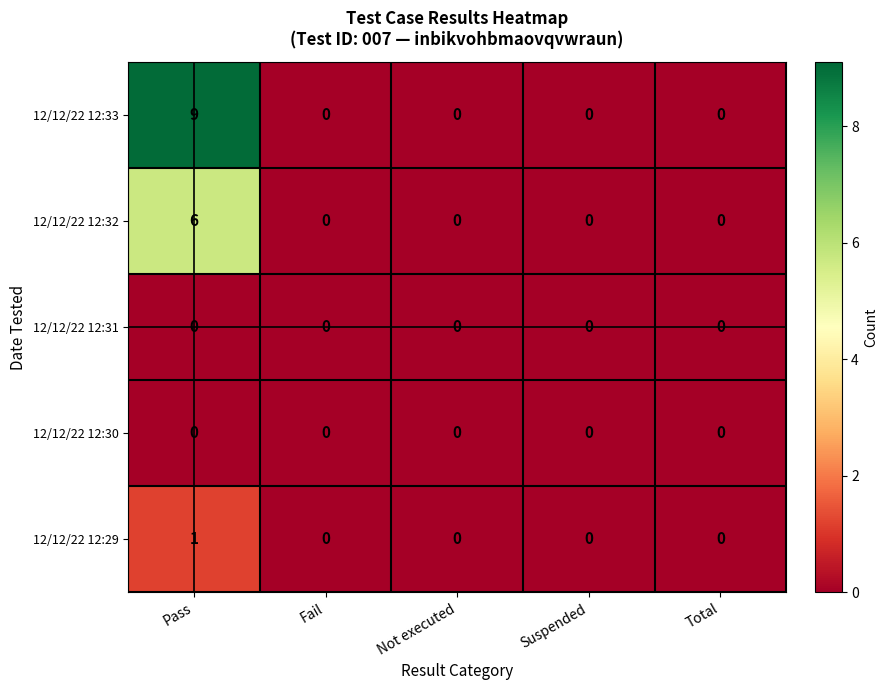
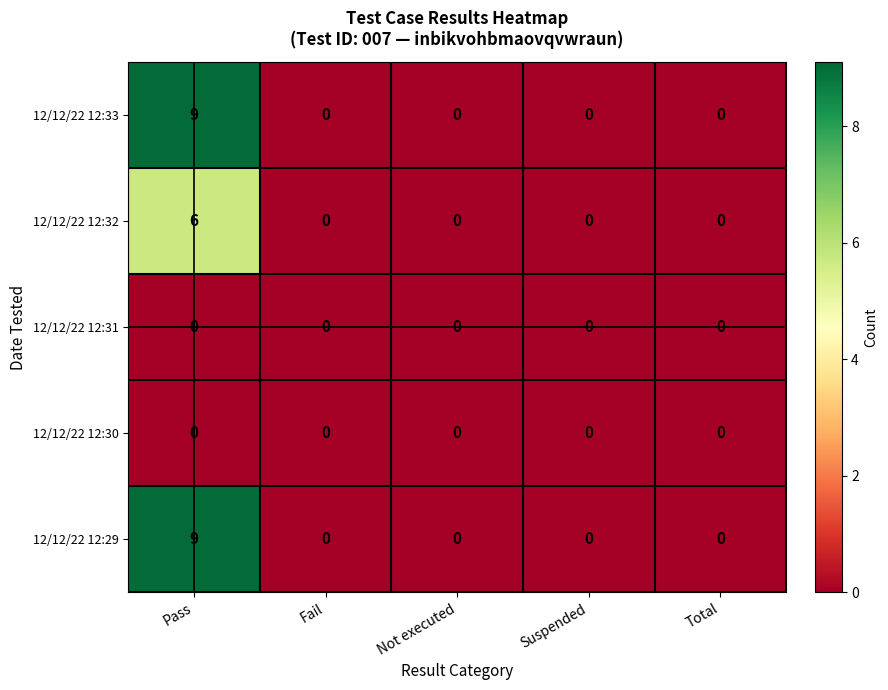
  {
    "12/12/22 12:33": {
      "Pass": 9,
      "Fail": 0,
      "Not executed": 0,
      "Suspended": 0,
      "Total": 0
    },
    "12/12/22 12:32": {
      "Pass": 6,
      "Fail": 0,
      "Not executed": 0,
      "Suspended": 0,
      "Total": 0
    },
    "12/12/22 12:31": {
      "Pass": 0,
      "Fail": 0,
      "Not executed": 0,
      "Suspended": 0,
      "Total": 0
    },
    "12/12/22 12:30": {
      "Pass": 0,
      "Fail": 0,
      "Not executed": 0,
      "Suspended": 0,
      "Total": 0
    },
    "12/12/22 12:29": {
-     "Pass": 1,
+     "Pass": 9,
      "Fail": 0,
      "Not executed": 0,
      "Suspended": 0,
      "Total": 0
    }
  }
